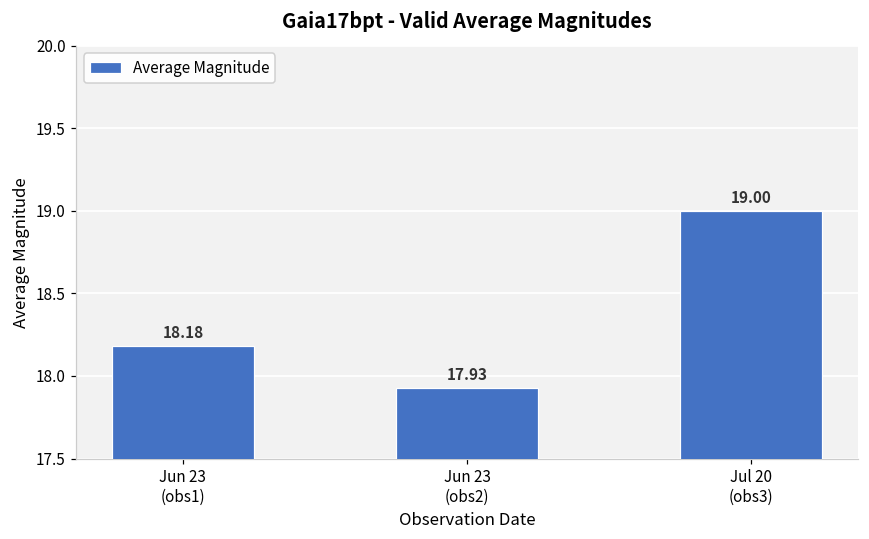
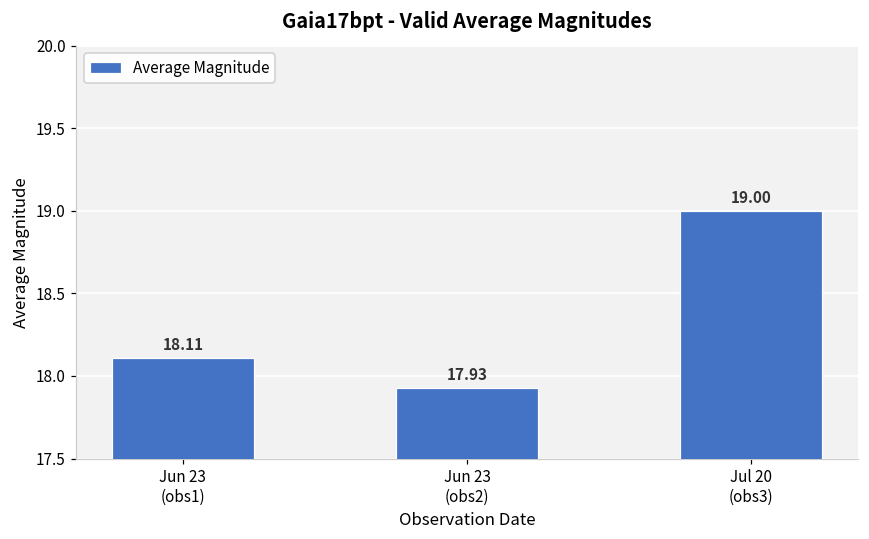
  {
-   "Jun 23 (obs1)": 18.18,
+   "Jun 23 (obs1)": 18.11,
    "Jun 23 (obs2)": 17.93,
    "Jul 20 (obs3)": 19.00
  }
